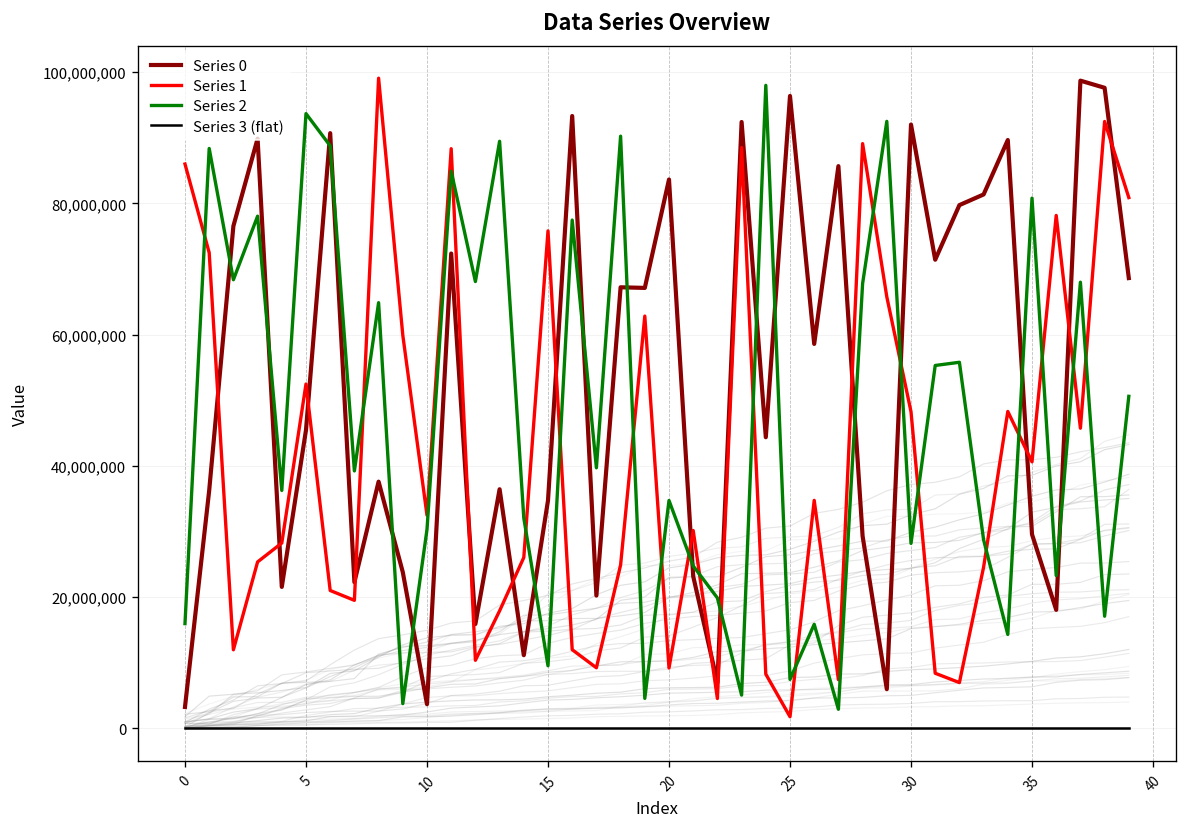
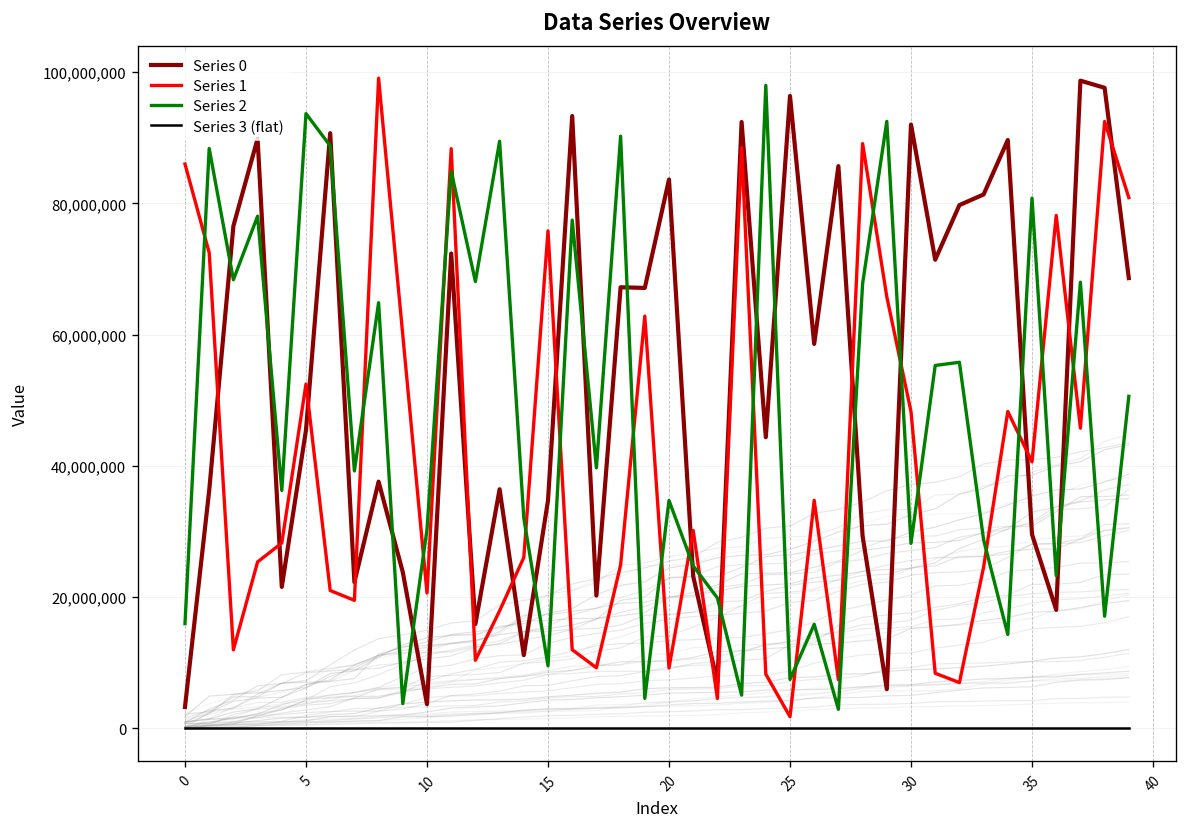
  {
    "Series 0": {
      "0": "3,000,000",
      "5": "45,000,000",
      "15": "35,000,000",
      "20": "84,000,000",
      "25": "96,000,000",
      "30": "92,000,000",
      "35": "30,000,000"
    },
    "Series 1": {
      "0": "86,000,000",
      "5": "52,000,000",
-     "10": "32,000,000",
+     "10": "21,000,000",
      "15": "76,000,000",
      "25": "2,000,000",
      "30": "48,000,000"
    },
    "Series 2": {
      "0": "16,000,000",
      "5": "94,000,000",
      "10": "30,000,000",
      "15": "10,000,000",
      "20": "35,000,000",
      "35": "81,000,000"
    },
    "Series 3 (flat)": {
      "5": "0",
      "10": "0",
      "15": "0",
      "20": "0",
      "25": "0",
      "30": "0",
      "35": "0"
    }
  }
